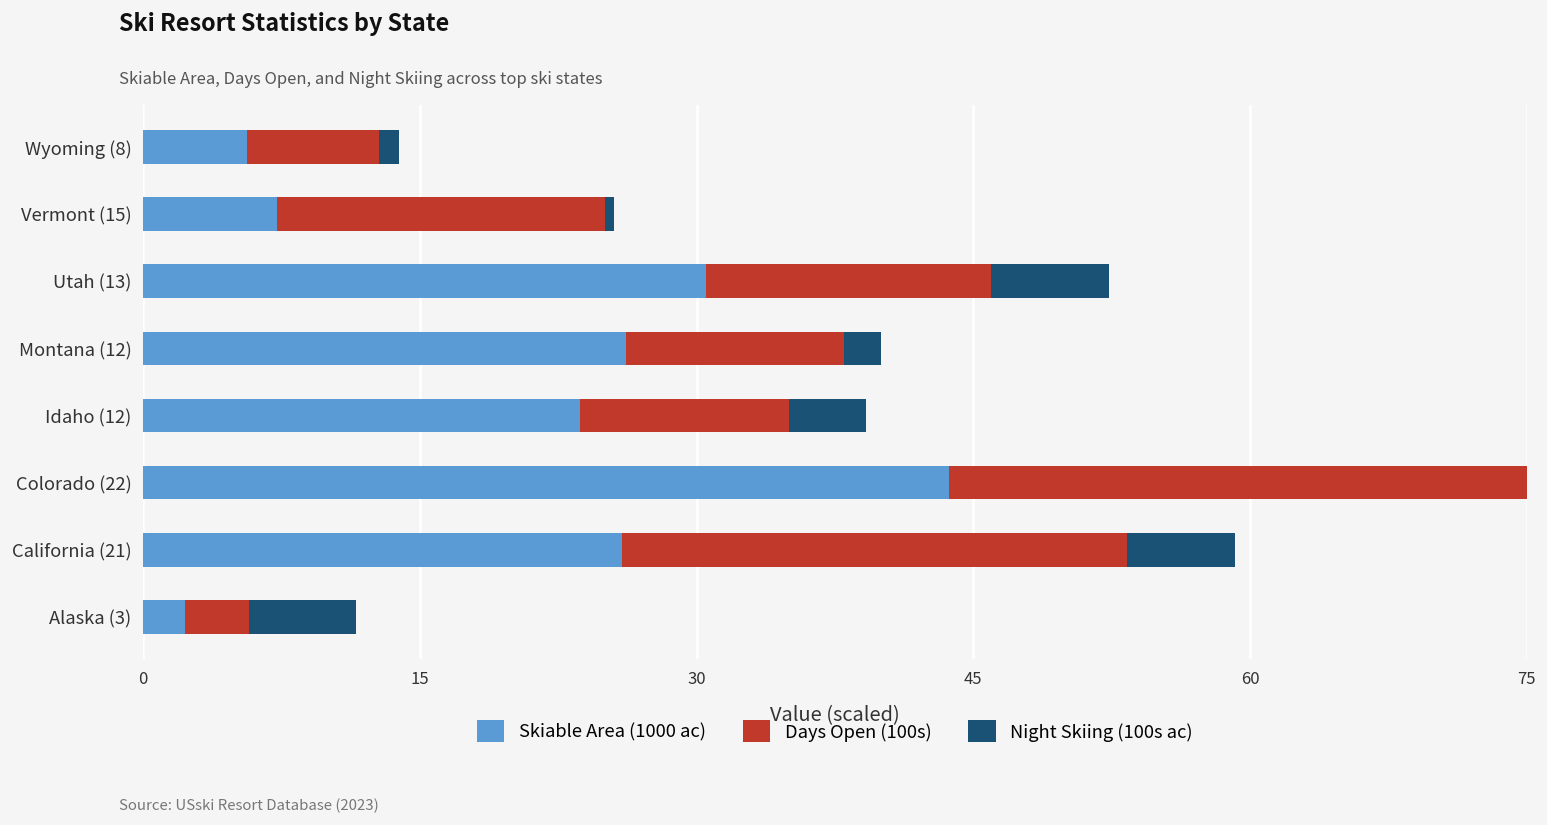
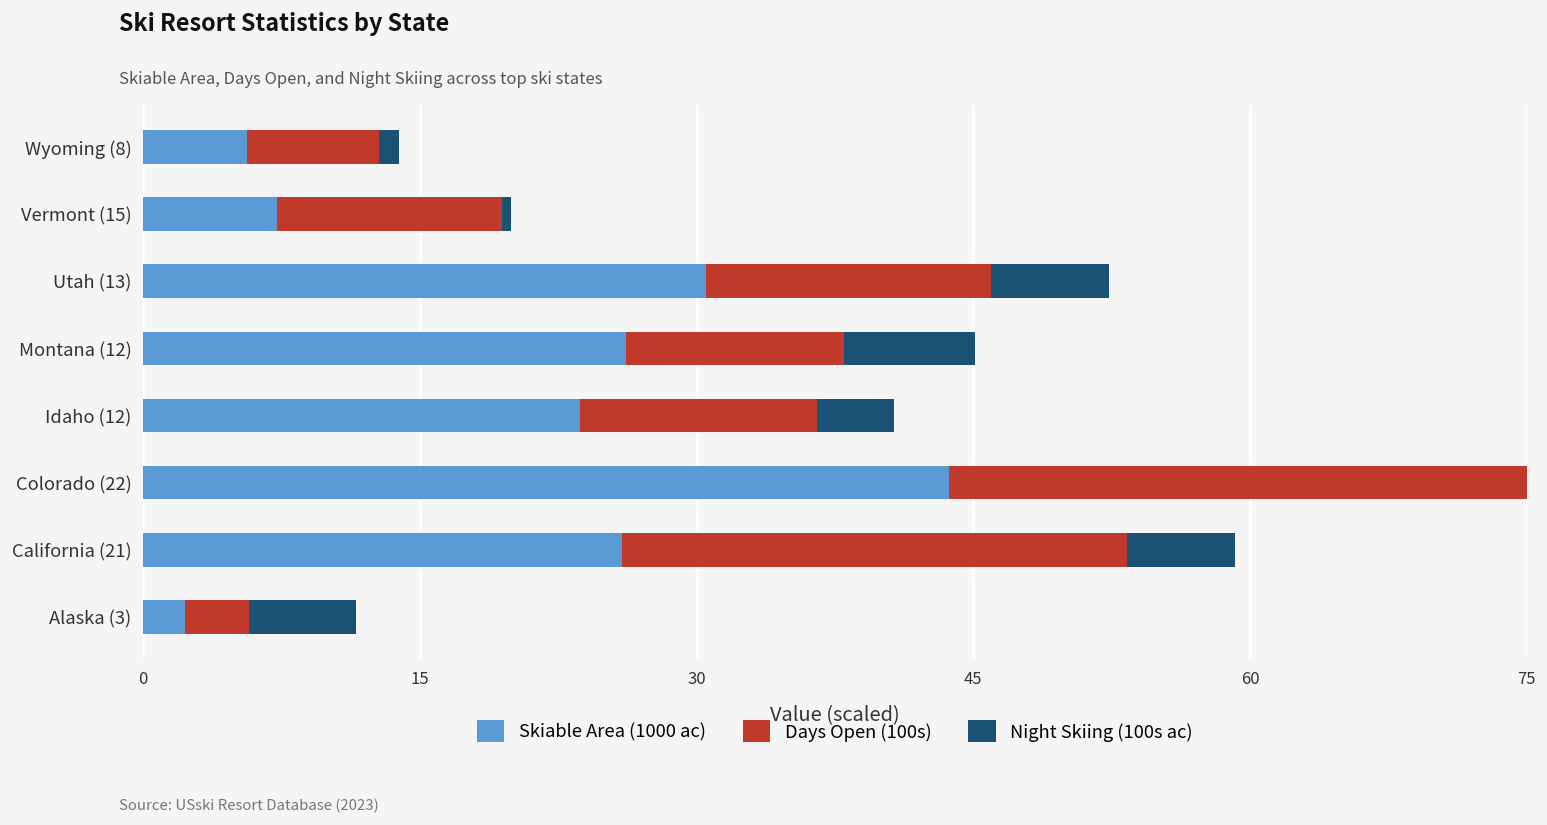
  {
    "Skiable Area (1000 ac)": {
      "Wyoming (8)": 5.6,
      "Vermont (15)": 7.2,
      "Utah (13)": 30.5,
      "Montana (12)": 26.2,
      "Idaho (12)": 23.7,
      "Colorado (22)": 43.7,
      "California (21)": 25.9,
      "Alaska (3)": 2.3
    },
    "Days Open (100s)": {
      "Wyoming (8)": 7.2,
-     "Vermont (15)": 17.8,
+     "Vermont (15)": 12.2,
      "Utah (13)": 15.4,
      "Montana (12)": 11.8,
-     "Idaho (12)": 11.4,
+     "Idaho (12)": 12.9,
      "California (21)": 27.4,
      "Alaska (3)": 3.5
    },
    "Night Skiing (100s ac)": {
      "Wyoming (8)": 1.1,
      "Vermont (15)": 0.5,
      "Utah (13)": 6.4,
-     "Montana (12)": 2.0,
+     "Montana (12)": 7.1,
      "Idaho (12)": 4.2,
      "California (21)": 5.9,
      "Alaska (3)": 5.8
    }
  }
